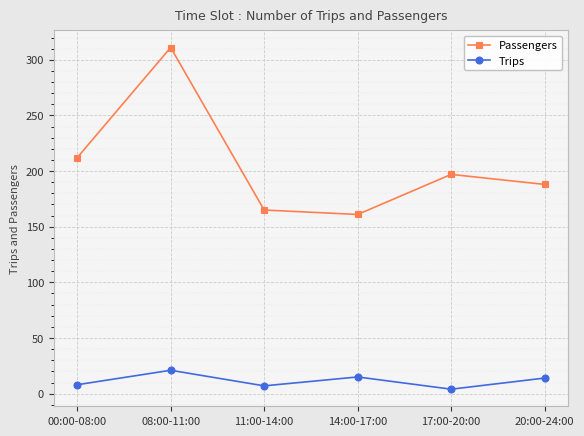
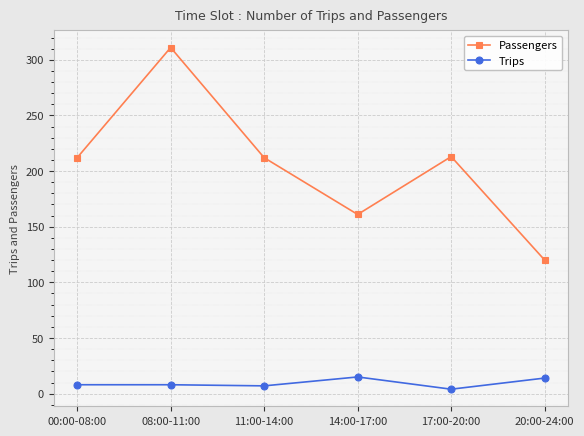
  {
    "Passengers": {
      "00:00-08:00": 212,
      "08:00-11:00": 311,
-     "11:00-14:00": 165,
+     "11:00-14:00": 212,
      "14:00-17:00": 161,
-     "17:00-20:00": 197,
-     "20:00-24:00": 188
+     "17:00-20:00": 213,
+     "20:00-24:00": 120
    },
    "Trips": {
      "00:00-08:00": 8,
-     "08:00-11:00": 21,
+     "08:00-11:00": 8,
      "11:00-14:00": 7,
      "14:00-17:00": 15,
      "17:00-20:00": 4,
      "20:00-24:00": 14
    }
  }
